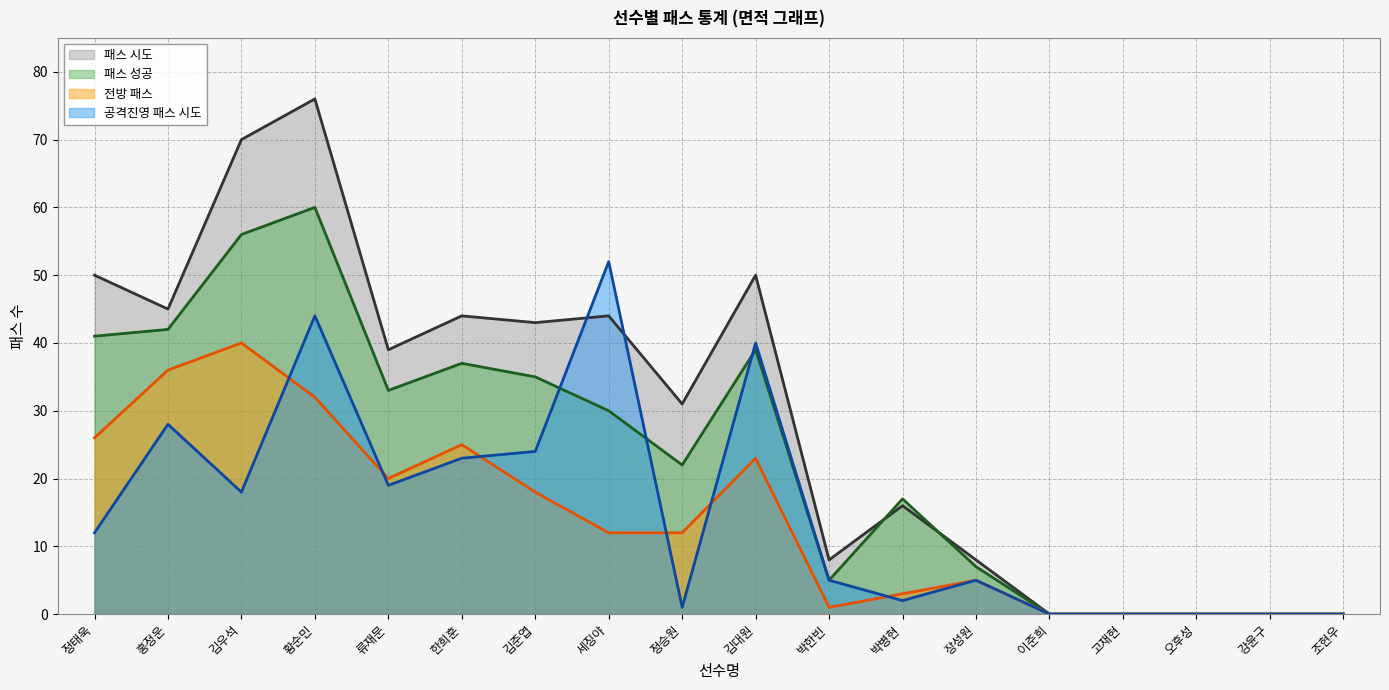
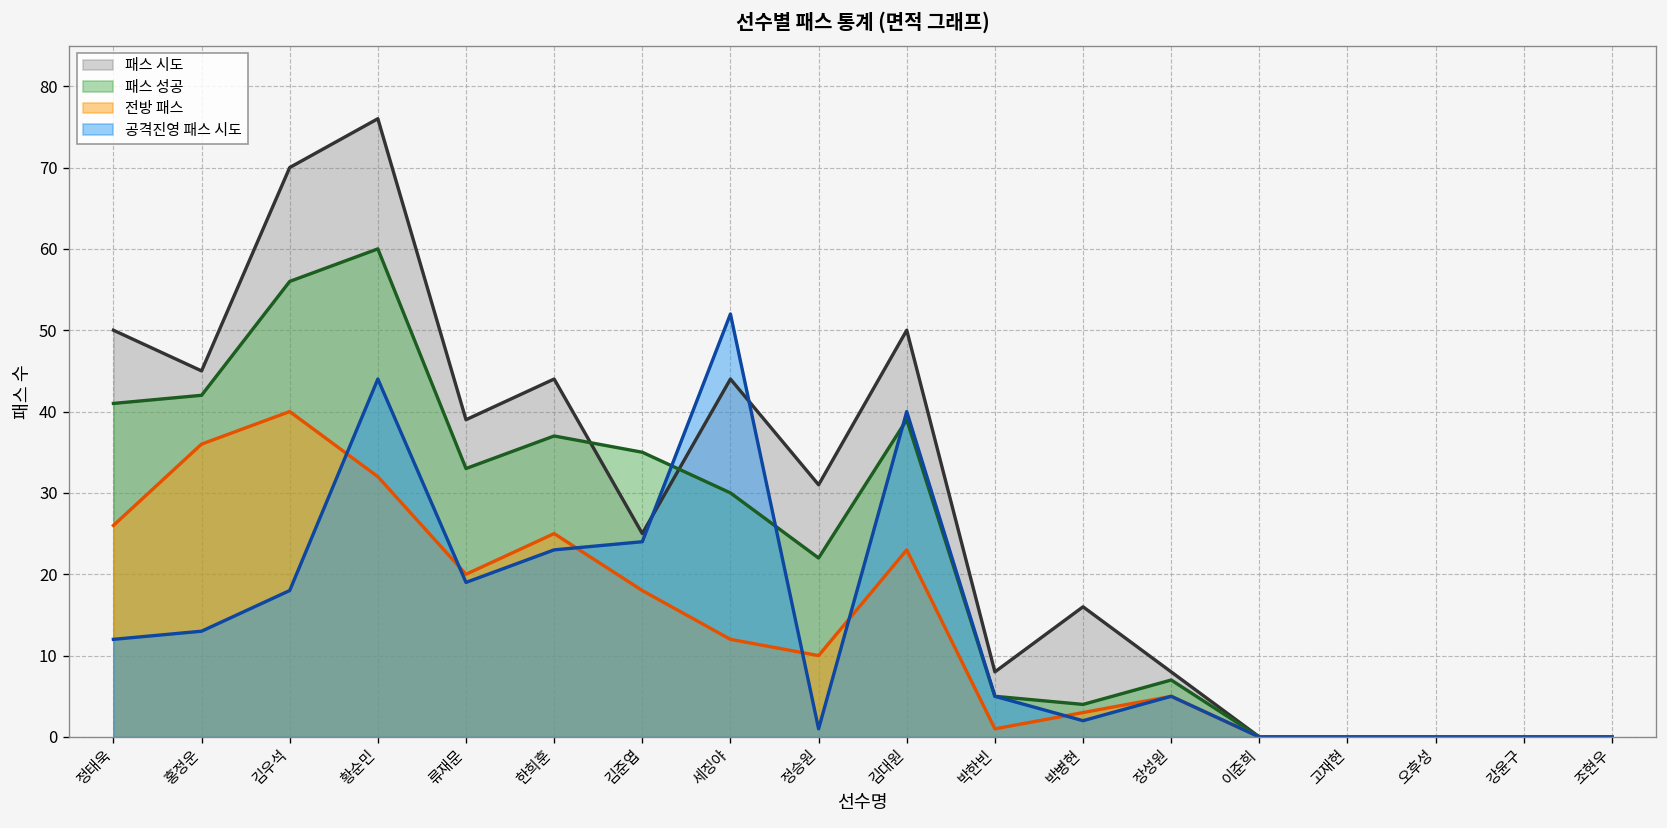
  {
    "패스 시도": {
      "정태욱": 50,
      "홍정운": 45,
      "김우석": 70,
      "황순민": 76,
      "류재문": 39,
      "한희훈": 44,
-     "김준엽": 43,
+     "김준엽": 25,
      "세징야": 44,
      "정승원": 31,
      "김대원": 50,
      "박한빈": 8,
      "박병현": 16,
      "장성원": 8
    },
    "패스 성공": {
      "정태욱": 41,
      "홍정운": 42,
      "김우석": 56,
      "황순민": 60,
      "류재문": 33,
      "한희훈": 37,
      "김준엽": 35,
      "세징야": 30,
      "정승원": 22,
      "김대원": 39,
-     "박병현": 17,
+     "박병현": 4,
      "장성원": 7
    },
    "전방 패스": {
      "정태욱": 26,
      "홍정운": 36,
      "김우석": 40,
      "황순민": 32,
      "류재문": 20,
      "한희훈": 25,
      "김준엽": 18,
      "세징야": 12,
-     "정승원": 12,
+     "정승원": 10,
      "김대원": 23,
      "박한빈": 1,
      "박병현": 3
    },
    "공격진영 패스 시도": {
      "정태욱": 12,
-     "홍정운": 28,
+     "홍정운": 13,
      "김우석": 18,
      "황순민": 44,
      "류재문": 19,
      "한희훈": 23,
      "김준엽": 24,
      "세징야": 52,
      "정승원": 1,
      "김대원": 40,
      "박병현": 2
    }
  }
